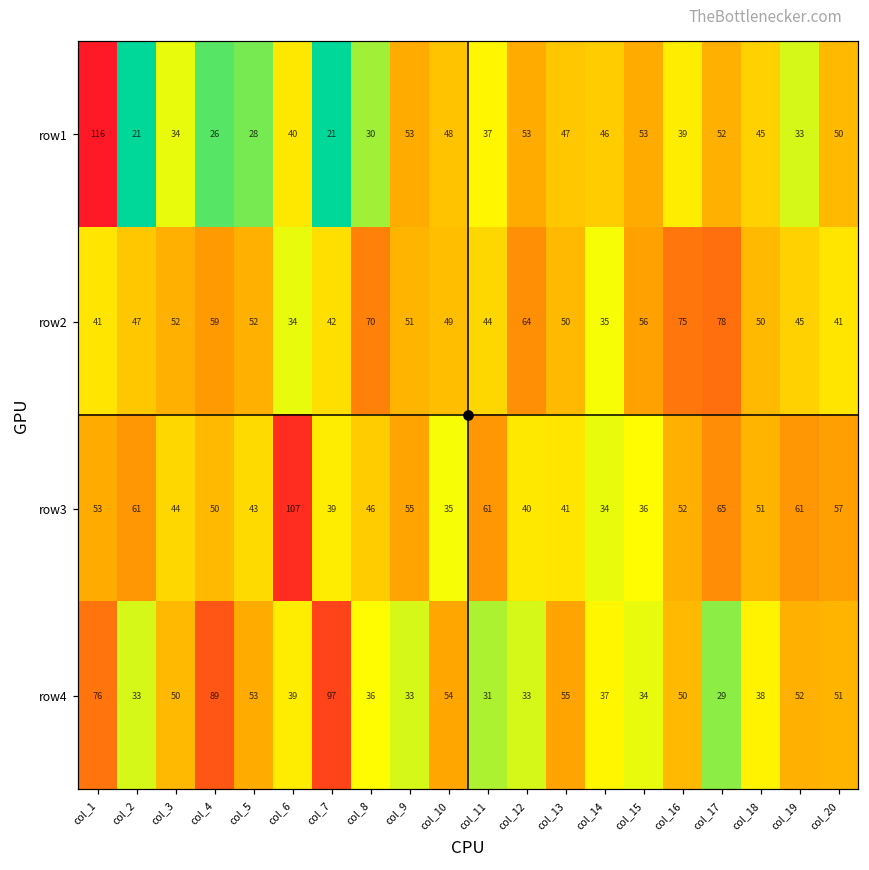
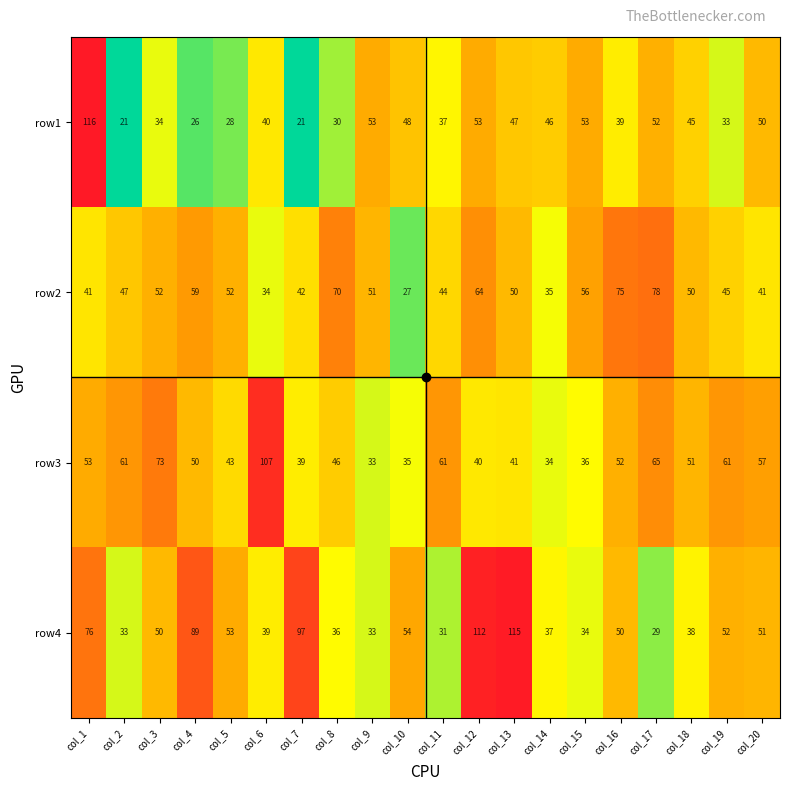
  {
    "row1": {
      "col_1": 116,
      "col_2": 21,
      "col_3": 34,
      "col_4": 26,
      "col_5": 28,
      "col_6": 40,
      "col_7": 21,
      "col_8": 30,
      "col_9": 53,
      "col_10": 48,
      "col_11": 37,
      "col_12": 53,
      "col_13": 47,
      "col_14": 46,
      "col_15": 53,
      "col_16": 39,
      "col_17": 52,
      "col_18": 45,
      "col_19": 33,
      "col_20": 50
    },
    "row2": {
      "col_1": 41,
      "col_2": 47,
      "col_3": 52,
      "col_4": 59,
      "col_5": 52,
      "col_6": 34,
      "col_7": 42,
      "col_8": 70,
      "col_9": 51,
-     "col_10": 49,
+     "col_10": 27,
      "col_11": 44,
      "col_12": 64,
      "col_13": 50,
      "col_14": 35,
      "col_15": 56,
      "col_16": 75,
      "col_17": 78,
      "col_18": 50,
      "col_19": 45,
      "col_20": 41
    },
    "row3": {
      "col_1": 53,
      "col_2": 61,
-     "col_3": 44,
+     "col_3": 73,
      "col_4": 50,
      "col_5": 43,
      "col_6": 107,
      "col_7": 39,
      "col_8": 46,
-     "col_9": 55,
+     "col_9": 33,
      "col_10": 35,
      "col_11": 61,
      "col_12": 40,
      "col_13": 41,
      "col_14": 34,
      "col_15": 36,
      "col_16": 52,
      "col_17": 65,
      "col_18": 51,
      "col_19": 61,
      "col_20": 57
    },
    "row4": {
      "col_1": 76,
      "col_2": 33,
      "col_3": 50,
      "col_4": 89,
      "col_5": 53,
      "col_6": 39,
      "col_7": 97,
      "col_8": 36,
      "col_9": 33,
      "col_10": 54,
      "col_11": 31,
-     "col_12": 33,
-     "col_13": 55,
+     "col_12": 112,
+     "col_13": 115,
      "col_14": 37,
      "col_15": 34,
      "col_16": 50,
      "col_17": 29,
      "col_18": 38,
      "col_19": 52,
      "col_20": 51
    }
  }
